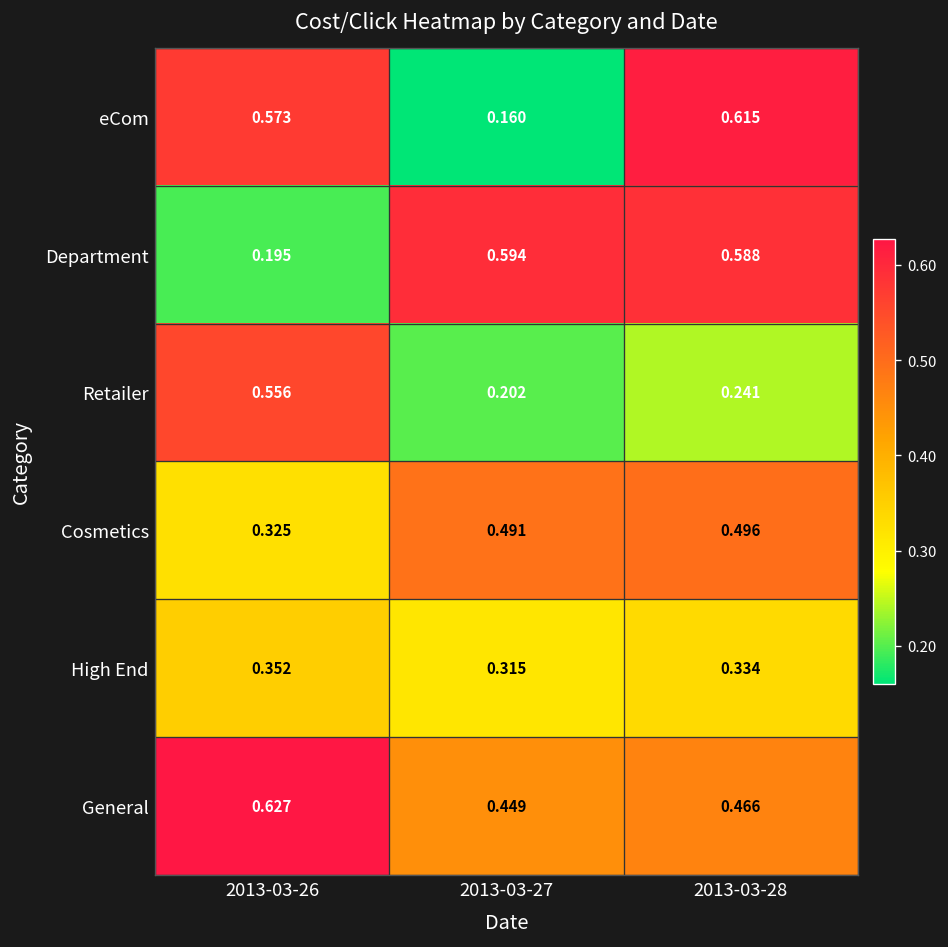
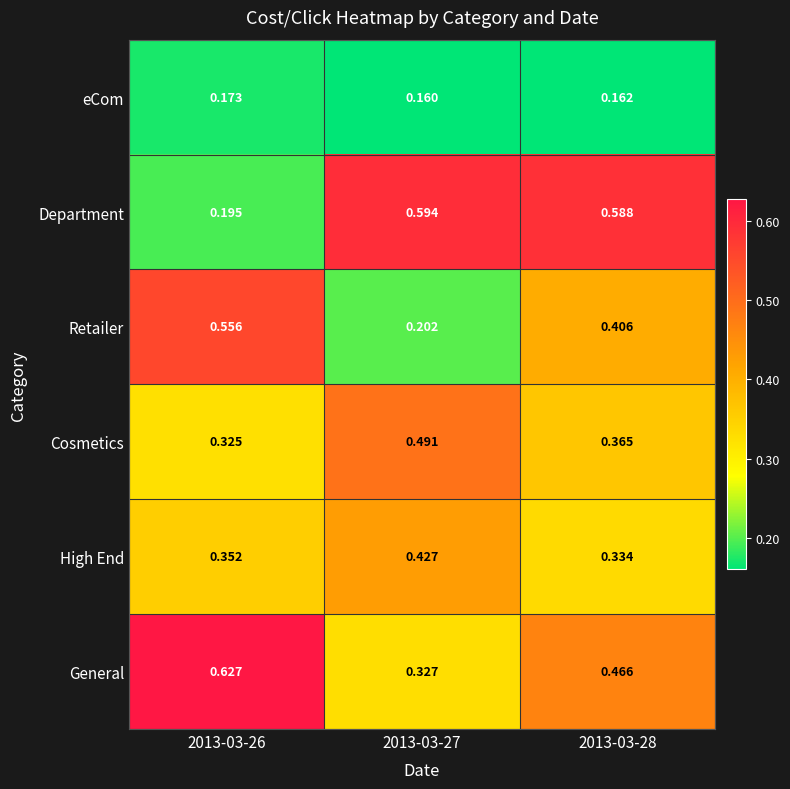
  {
    "eCom": {
-     "2013-03-26": 0.573,
+     "2013-03-26": 0.173,
      "2013-03-27": 0.160,
-     "2013-03-28": 0.615
+     "2013-03-28": 0.162
    },
    "Department": {
      "2013-03-26": 0.195,
      "2013-03-27": 0.594,
      "2013-03-28": 0.588
    },
    "Retailer": {
      "2013-03-26": 0.556,
      "2013-03-27": 0.202,
-     "2013-03-28": 0.241
+     "2013-03-28": 0.406
    },
    "Cosmetics": {
      "2013-03-26": 0.325,
      "2013-03-27": 0.491,
-     "2013-03-28": 0.496
+     "2013-03-28": 0.365
    },
    "High End": {
      "2013-03-26": 0.352,
-     "2013-03-27": 0.315,
+     "2013-03-27": 0.427,
      "2013-03-28": 0.334
    },
    "General": {
      "2013-03-26": 0.627,
-     "2013-03-27": 0.449,
+     "2013-03-27": 0.327,
      "2013-03-28": 0.466
    }
  }
